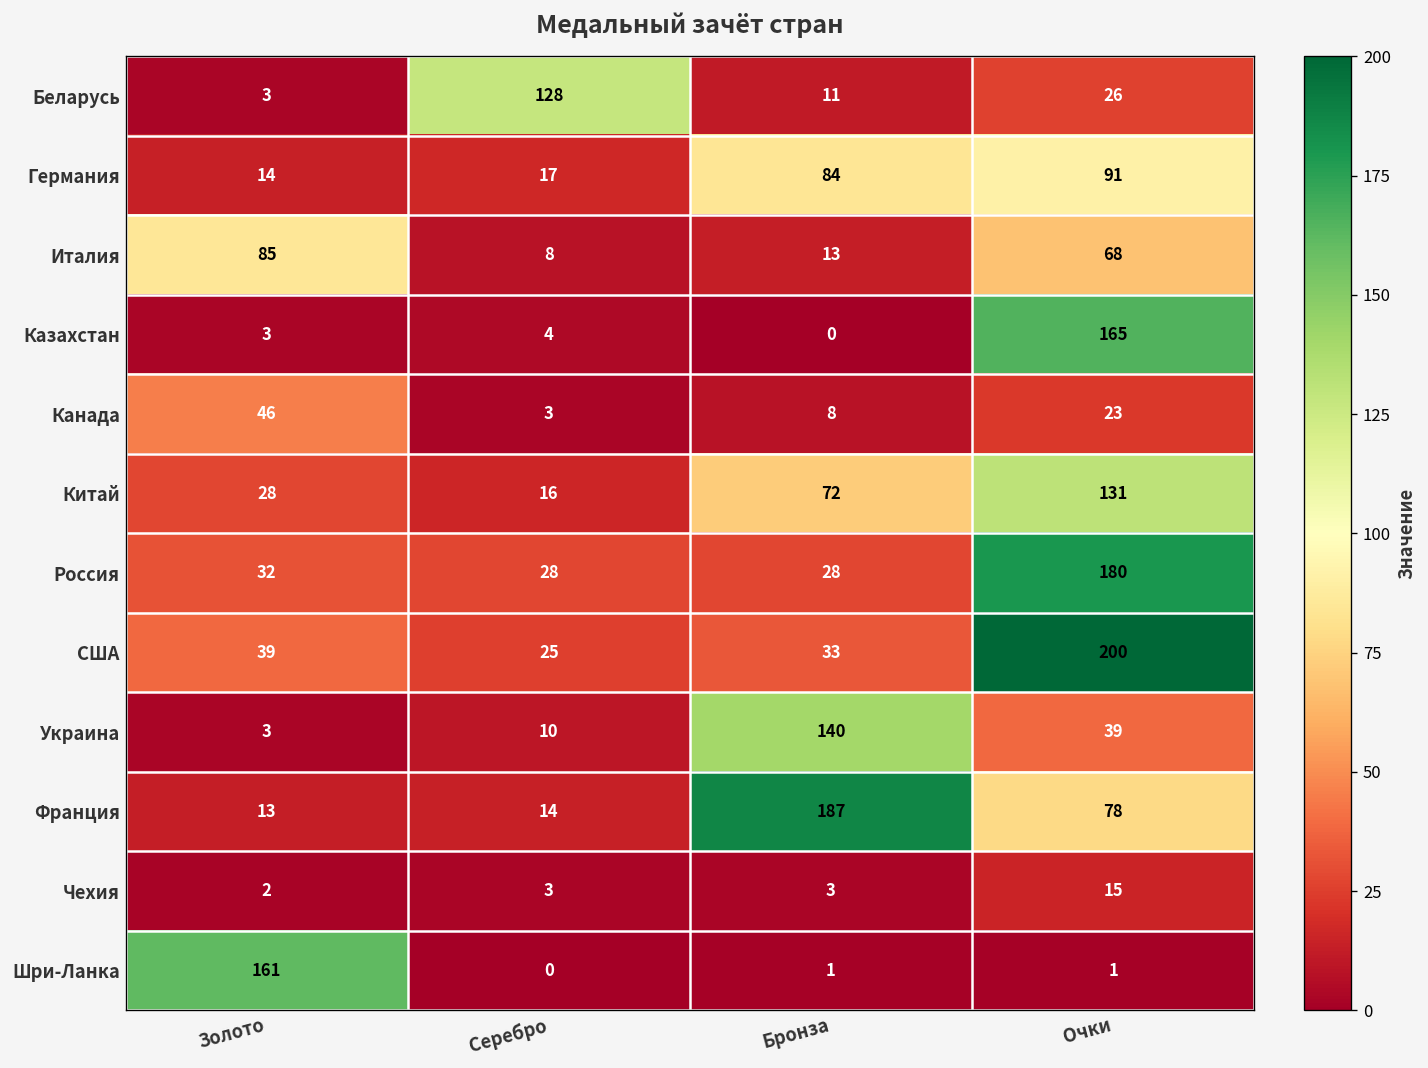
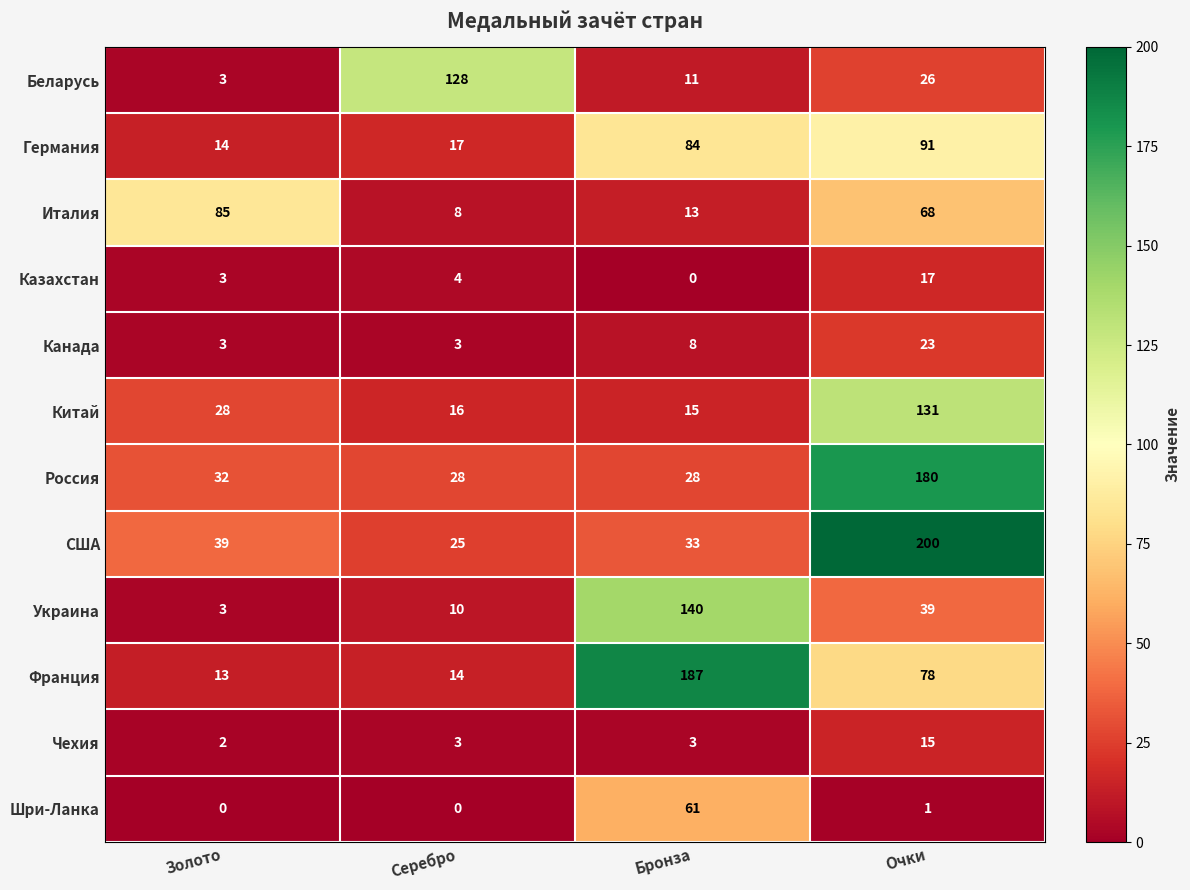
  {
    "Беларусь": {
      "Золото": 3,
      "Серебро": 128,
      "Бронза": 11,
      "Очки": 26
    },
    "Германия": {
      "Золото": 14,
      "Серебро": 17,
      "Бронза": 84,
      "Очки": 91
    },
    "Италия": {
      "Золото": 85,
      "Серебро": 8,
      "Бронза": 13,
      "Очки": 68
    },
    "Казахстан": {
      "Золото": 3,
      "Серебро": 4,
      "Бронза": 0,
-     "Очки": 165
+     "Очки": 17
    },
    "Канада": {
-     "Золото": 46,
+     "Золото": 3,
      "Серебро": 3,
      "Бронза": 8,
      "Очки": 23
    },
    "Китай": {
      "Золото": 28,
      "Серебро": 16,
-     "Бронза": 72,
+     "Бронза": 15,
      "Очки": 131
    },
    "Россия": {
      "Золото": 32,
      "Серебро": 28,
      "Бронза": 28,
      "Очки": 180
    },
    "США": {
      "Золото": 39,
      "Серебро": 25,
      "Бронза": 33,
      "Очки": 200
    },
    "Украина": {
      "Золото": 3,
      "Серебро": 10,
      "Бронза": 140,
      "Очки": 39
    },
    "Франция": {
      "Золото": 13,
      "Серебро": 14,
      "Бронза": 187,
      "Очки": 78
    },
    "Чехия": {
      "Золото": 2,
      "Серебро": 3,
      "Бронза": 3,
      "Очки": 15
    },
    "Шри-Ланка": {
-     "Золото": 161,
+     "Золото": 0,
      "Серебро": 0,
-     "Бронза": 1,
+     "Бронза": 61,
      "Очки": 1
    }
  }
